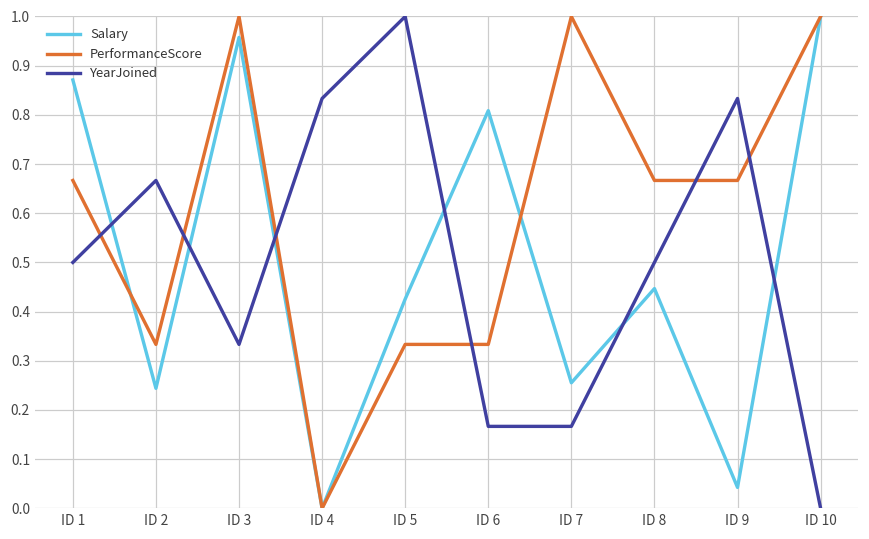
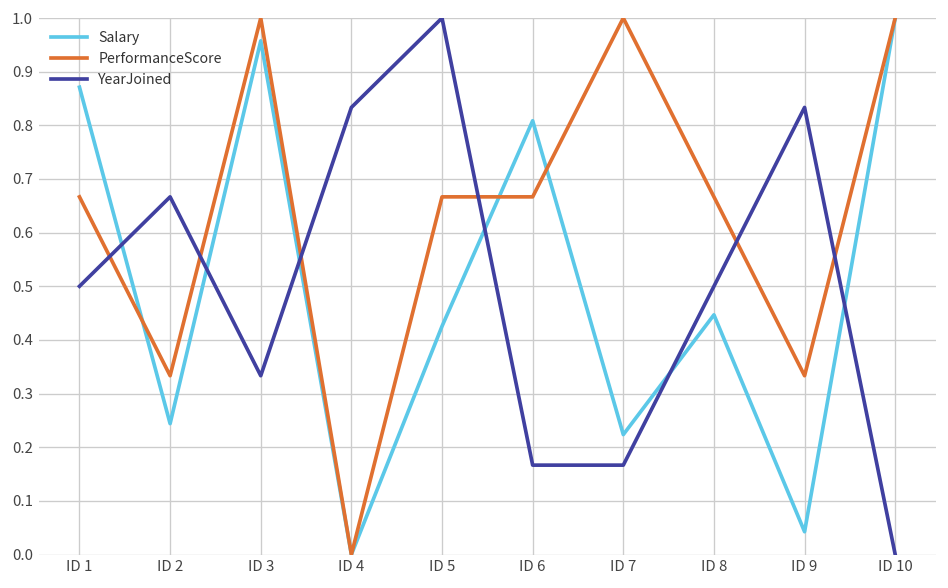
  {
    "Salary": {
      "ID 1": 0.87,
      "ID 2": 0.24,
      "ID 3": 0.96,
      "ID 5": 0.43,
      "ID 6": 0.81,
-     "ID 7": 0.26,
+     "ID 7": 0.22,
      "ID 8": 0.45,
      "ID 9": 0.04
    },
    "PerformanceScore": {
      "ID 1": 0.67,
      "ID 2": 0.33,
      "ID 3": 1.00,
-     "ID 5": 0.33,
-     "ID 6": 0.33,
+     "ID 5": 0.67,
+     "ID 6": 0.67,
      "ID 7": 1.00,
      "ID 8": 0.67,
-     "ID 9": 0.67
+     "ID 9": 0.33
    },
    "YearJoined": {
      "ID 1": 0.50,
      "ID 2": 0.67,
      "ID 3": 0.33,
      "ID 4": 0.83,
      "ID 5": 1.00,
      "ID 6": 0.17,
      "ID 7": 0.17,
      "ID 8": 0.50,
      "ID 9": 0.83,
      "ID 10": 0.00
    }
  }
